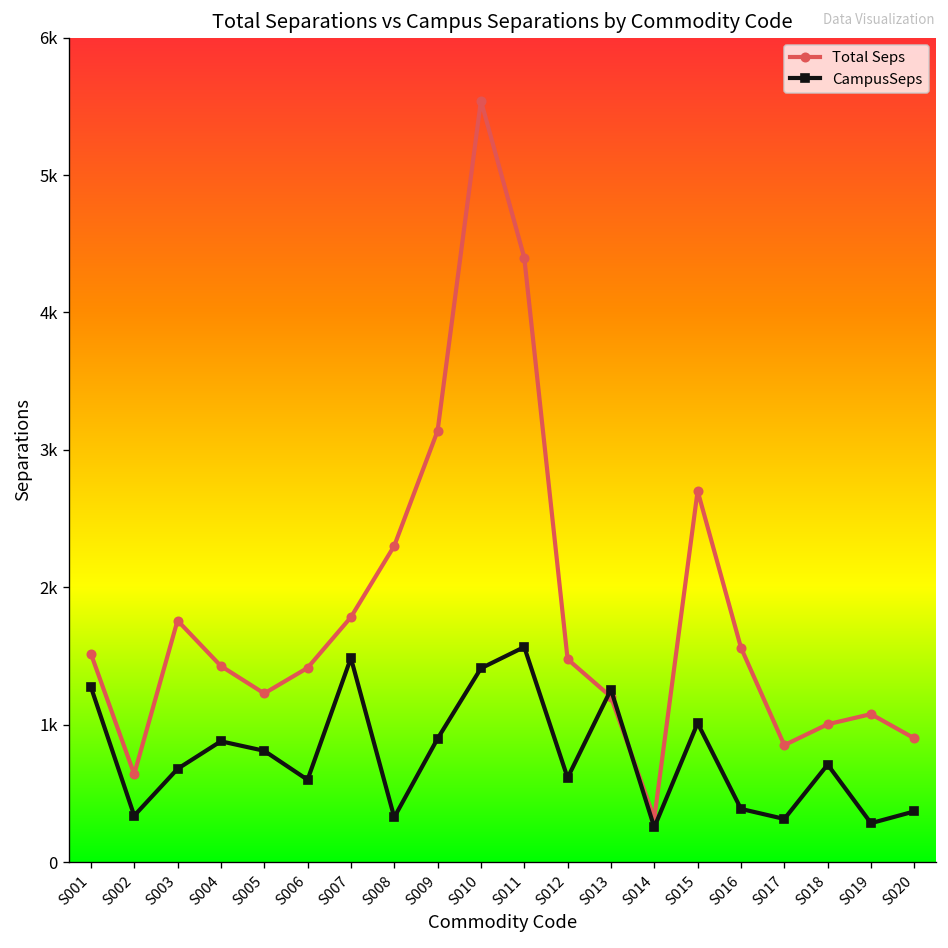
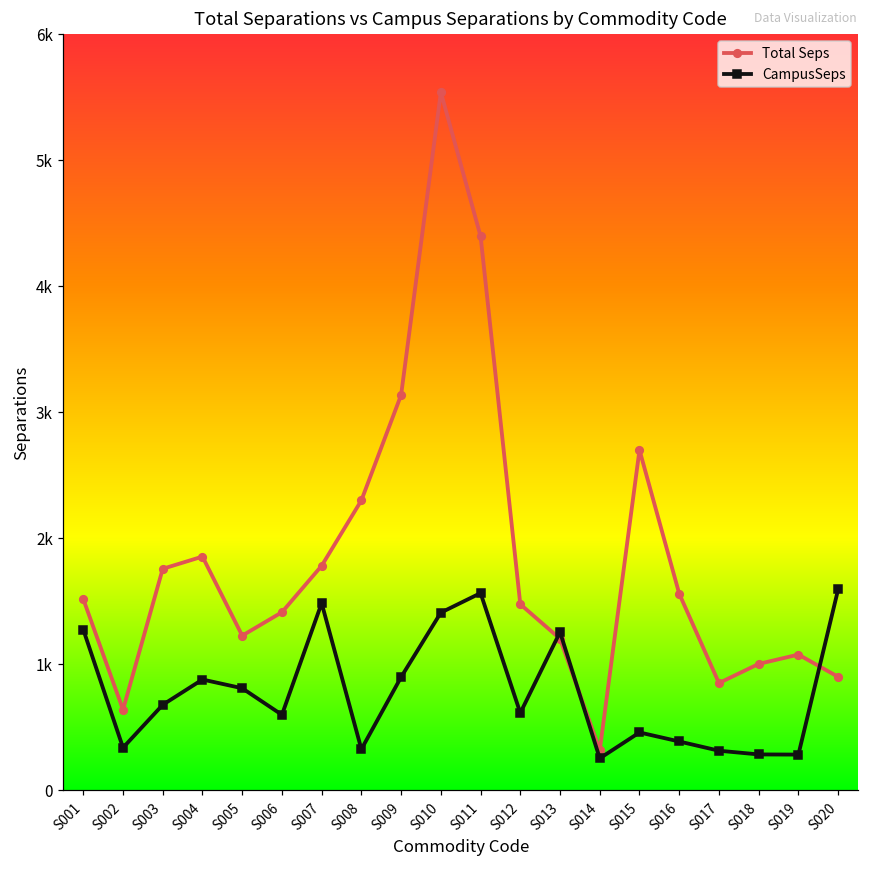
  {
    "Total Seps": {
      "S001": 1520,
      "S002": 640,
      "S003": 1760,
-     "S004": 1430,
+     "S004": 1860,
      "S005": 1230,
      "S006": 1410,
      "S007": 1780,
      "S008": 2300,
      "S009": 3140,
      "S010": 5540,
      "S011": 4400,
      "S012": 1480,
      "S013": 1200,
      "S014": 320,
      "S015": 2700,
      "S016": 1560,
      "S017": 850,
      "S018": 1000,
      "S019": 1080,
      "S020": 900
    },
    "CampusSeps": {
      "S001": 1280,
      "S002": 340,
      "S003": 680,
      "S004": 880,
      "S005": 810,
      "S006": 600,
      "S007": 1490,
      "S008": 330,
      "S009": 900,
      "S010": 1410,
      "S011": 1570,
      "S012": 610,
      "S013": 1260,
      "S014": 250,
-     "S015": 1010,
+     "S015": 460,
      "S016": 390,
      "S017": 310,
-     "S018": 710,
+     "S018": 280,
      "S019": 280,
-     "S020": 370
+     "S020": 1590
    }
  }
